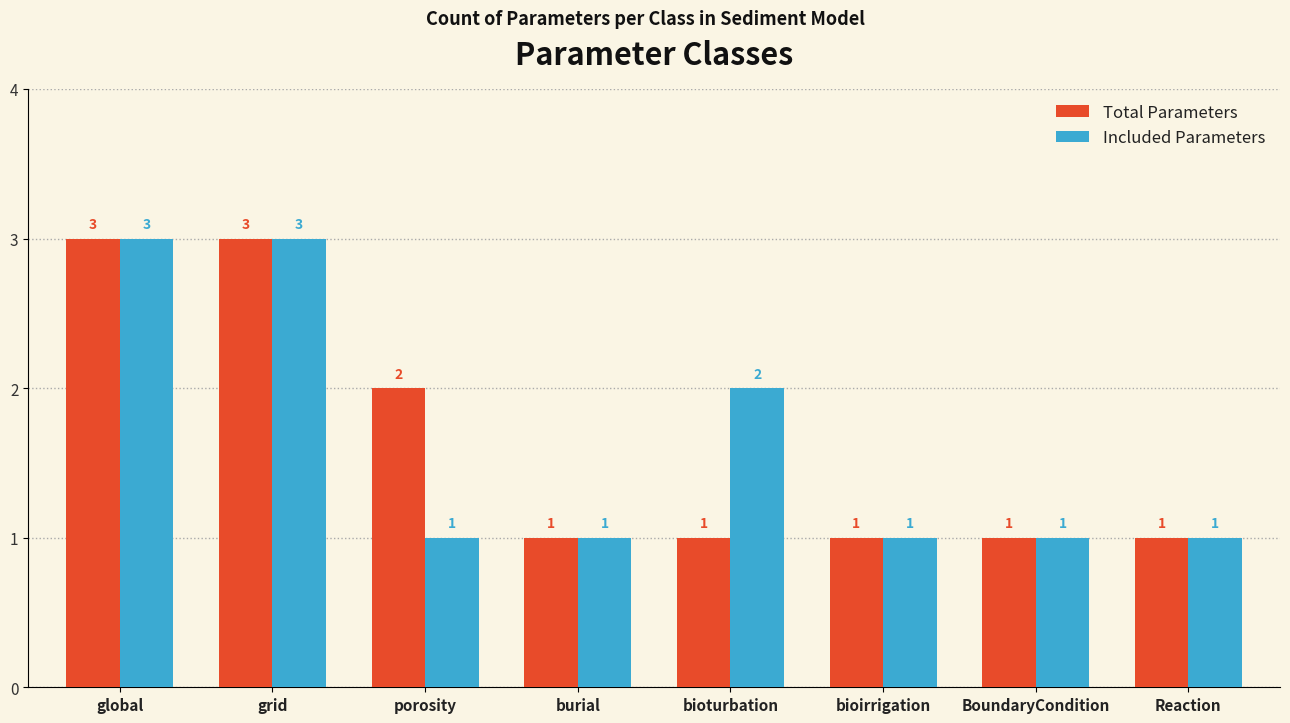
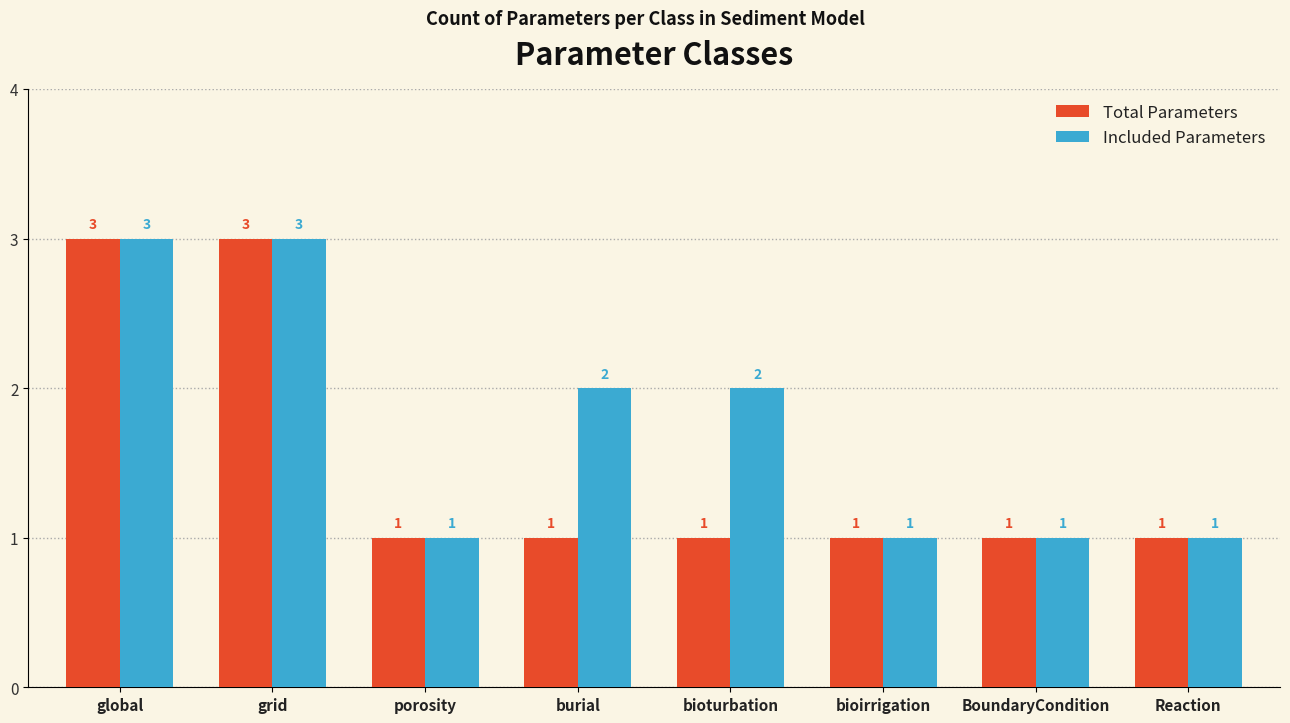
  {
    "Total Parameters": {
      "global": 3,
      "grid": 3,
-     "porosity": 2,
+     "porosity": 1,
      "burial": 1,
      "bioturbation": 1,
      "bioirrigation": 1,
      "BoundaryCondition": 1,
      "Reaction": 1
    },
    "Included Parameters": {
      "global": 3,
      "grid": 3,
      "porosity": 1,
-     "burial": 1,
+     "burial": 2,
      "bioturbation": 2,
      "bioirrigation": 1,
      "BoundaryCondition": 1,
      "Reaction": 1
    }
  }
